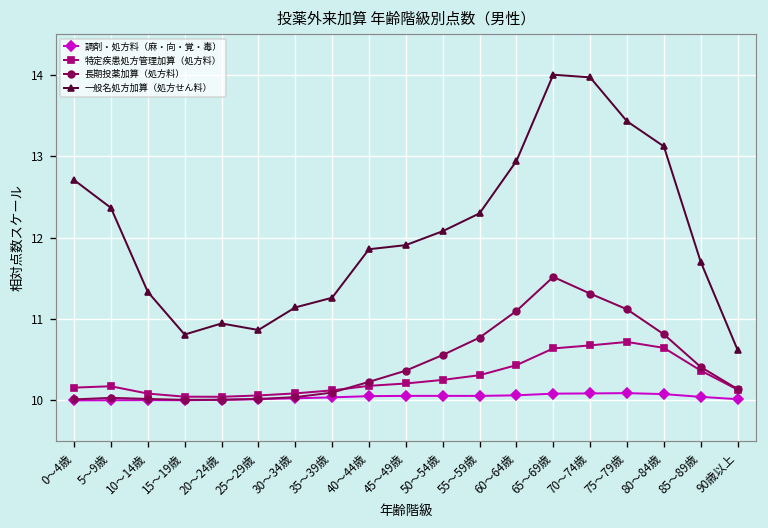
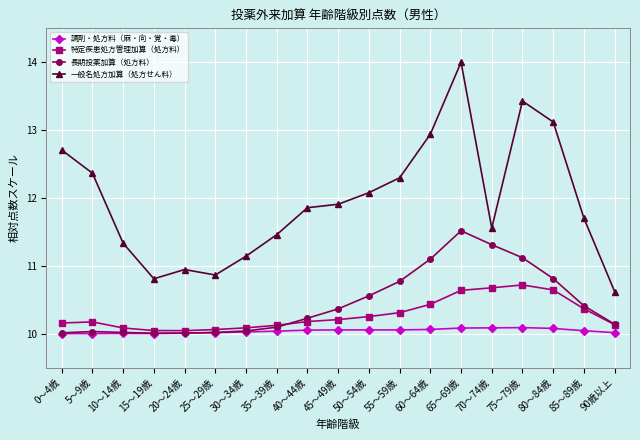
  {
    "調剤・処方料（麻・向・覚・毒）": {
      "35～39歳": 10.0,
      "40～44歳": 10.1,
      "45～49歳": 10.1,
      "50～54歳": 10.1,
      "55～59歳": 10.1,
      "60～64歳": 10.1,
      "65～69歳": 10.1,
      "70～74歳": 10.1,
      "75～79歳": 10.1,
      "80～84歳": 10.1,
      "85～89歳": 10.0,
      "90歳以上": 10.0
    },
    "一般名処方加算（処方せん料）": {
      "0～4歳": 12.7,
      "5～9歳": 12.4,
      "10～14歳": 11.3,
      "15～19歳": 10.8,
      "20～24歳": 10.9,
      "25～29歳": 10.9,
      "30～34歳": 11.1,
-     "35～39歳": 11.3,
+     "35～39歳": 11.5,
      "40～44歳": 11.9,
      "45～49歳": 11.9,
      "50～54歳": 12.1,
      "55～59歳": 12.3,
      "60～64歳": 12.9,
      "65～69歳": 14.0,
-     "70～74歳": 14.0,
+     "70～74歳": 11.6,
      "75～79歳": 13.4,
      "80～84歳": 13.1,
      "85～89歳": 11.7,
      "90歳以上": 10.6
    }
  }
